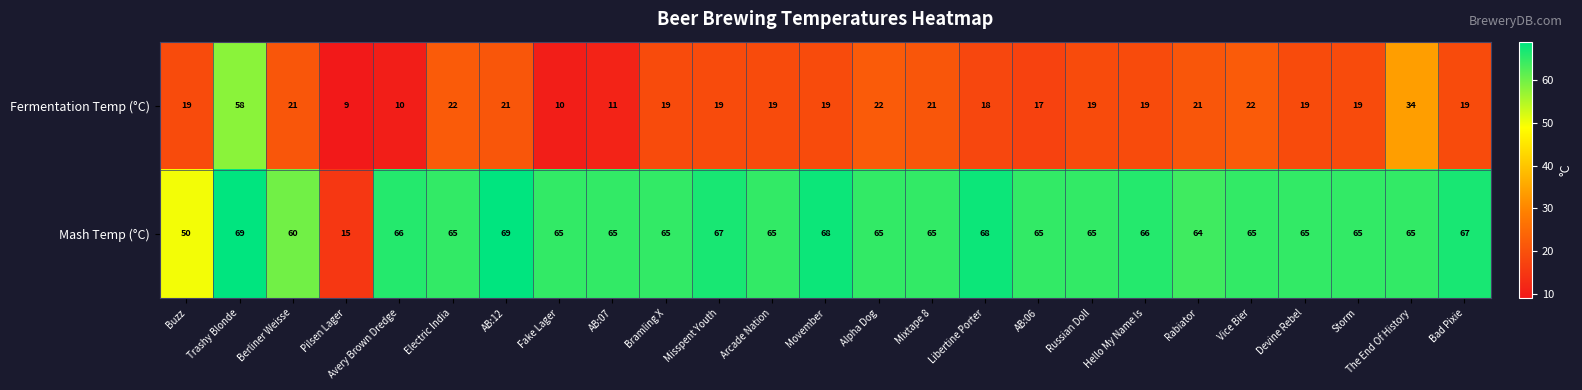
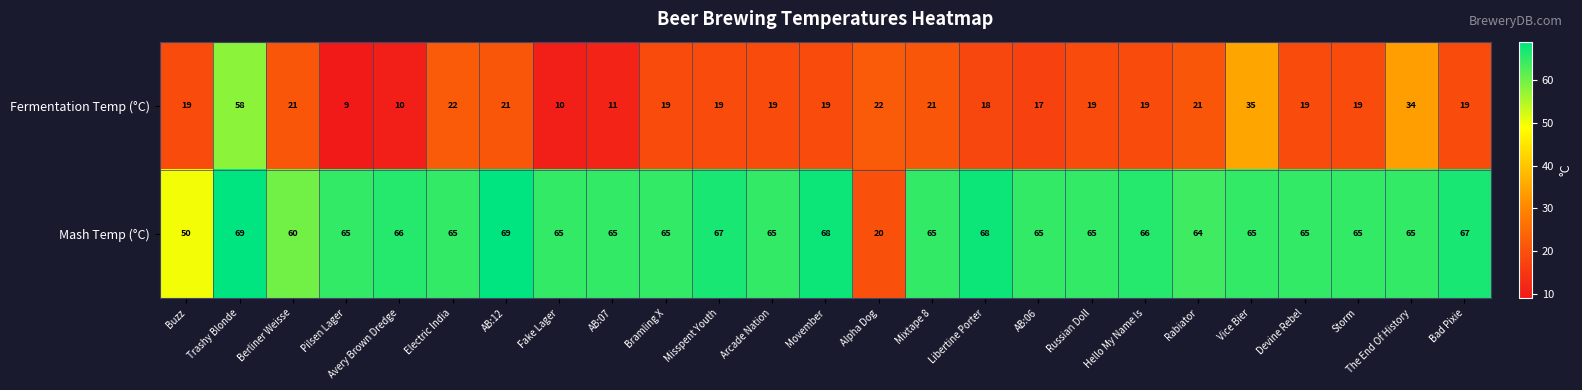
  {
    "Fermentation Temp (°C)": {
      "Buzz": 19,
      "Trashy Blonde": 58,
      "Berliner Weisse": 21,
      "Pilsen Lager": 9,
      "Avery Brown Dredge": 10,
      "Electric India": 22,
      "AB:12": 21,
      "Fake Lager": 10,
      "AB:07": 11,
      "Bramling X": 19,
      "Misspent Youth": 19,
      "Arcade Nation": 19,
      "Movember": 19,
      "Alpha Dog": 22,
      "Mixtape 8": 21,
      "Libertine Porter": 18,
      "AB:06": 17,
      "Russian Doll": 19,
      "Hello My Name Is": 19,
      "Rabiator": 21,
-     "Vice Bier": 22,
+     "Vice Bier": 35,
      "Devine Rebel": 19,
      "Storm": 19,
      "The End Of History": 34,
      "Bad Pixie": 19
    },
    "Mash Temp (°C)": {
      "Buzz": 50,
      "Trashy Blonde": 69,
      "Berliner Weisse": 60,
-     "Pilsen Lager": 15,
+     "Pilsen Lager": 65,
      "Avery Brown Dredge": 66,
      "Electric India": 65,
      "AB:12": 69,
      "Fake Lager": 65,
      "AB:07": 65,
      "Bramling X": 65,
      "Misspent Youth": 67,
      "Arcade Nation": 65,
      "Movember": 68,
-     "Alpha Dog": 65,
+     "Alpha Dog": 20,
      "Mixtape 8": 65,
      "Libertine Porter": 68,
      "AB:06": 65,
      "Russian Doll": 65,
      "Hello My Name Is": 66,
      "Rabiator": 64,
      "Vice Bier": 65,
      "Devine Rebel": 65,
      "Storm": 65,
      "The End Of History": 65,
      "Bad Pixie": 67
    }
  }
